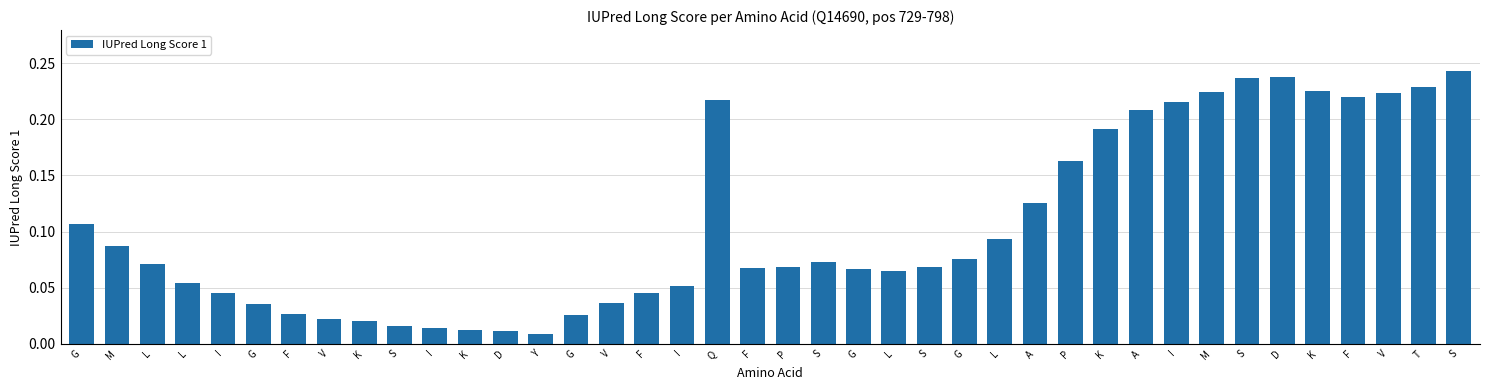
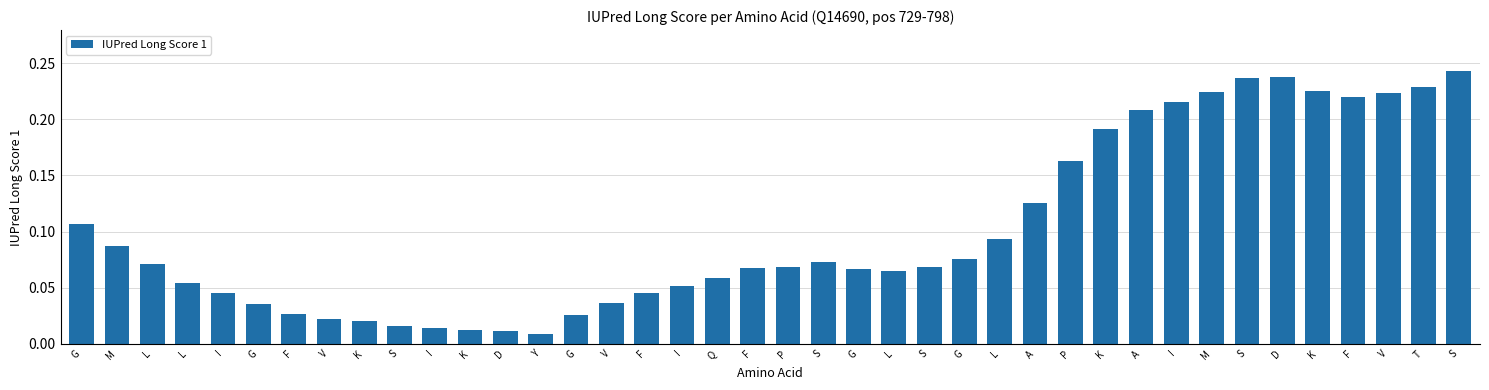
  {
    "Y": 0.008,
-   "Q": 0.218,
+   "Q": 0.059,
    "T": 0.228
  }
